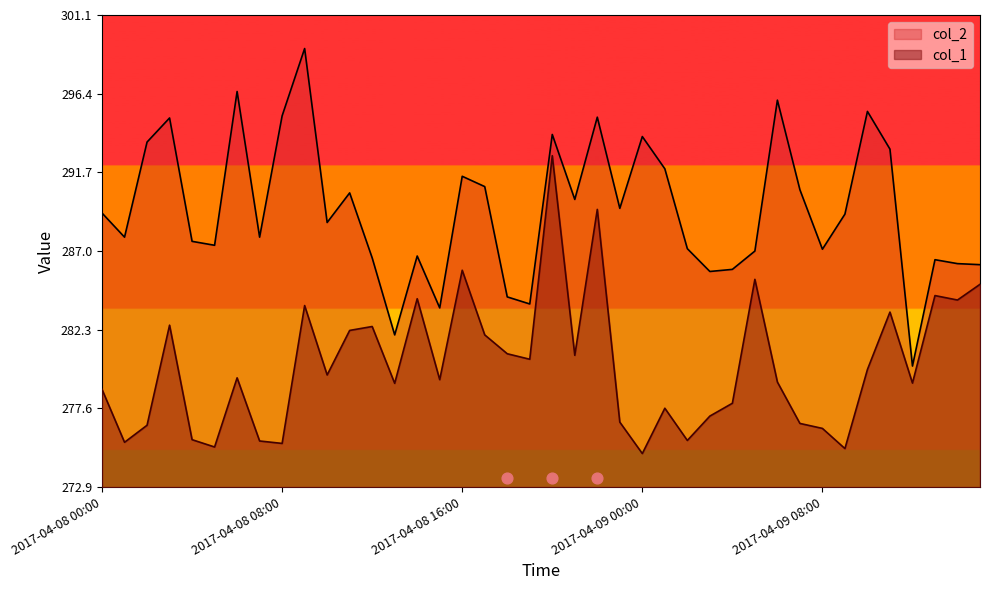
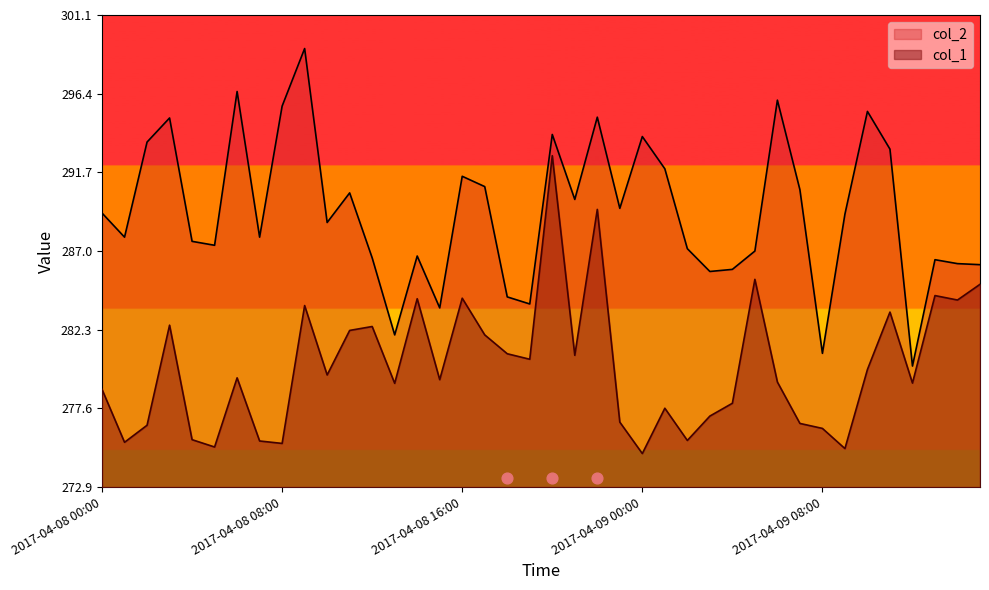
  {
    "col_2": {
      "2017-04-08 00:00": 289.3,
-     "2017-04-08 08:00": 295.1,
+     "2017-04-08 08:00": 295.7,
      "2017-04-08 16:00": 291.5,
      "2017-04-09 00:00": 293.9,
-     "2017-04-09 08:00": 287.1
+     "2017-04-09 08:00": 280.9
    },
    "col_1": {
      "2017-04-08 00:00": 278.8,
      "2017-04-08 08:00": 275.6,
-     "2017-04-08 16:00": 285.9,
+     "2017-04-08 16:00": 284.2,
      "2017-04-09 00:00": 274.9,
      "2017-04-09 08:00": 276.4
    }
  }
